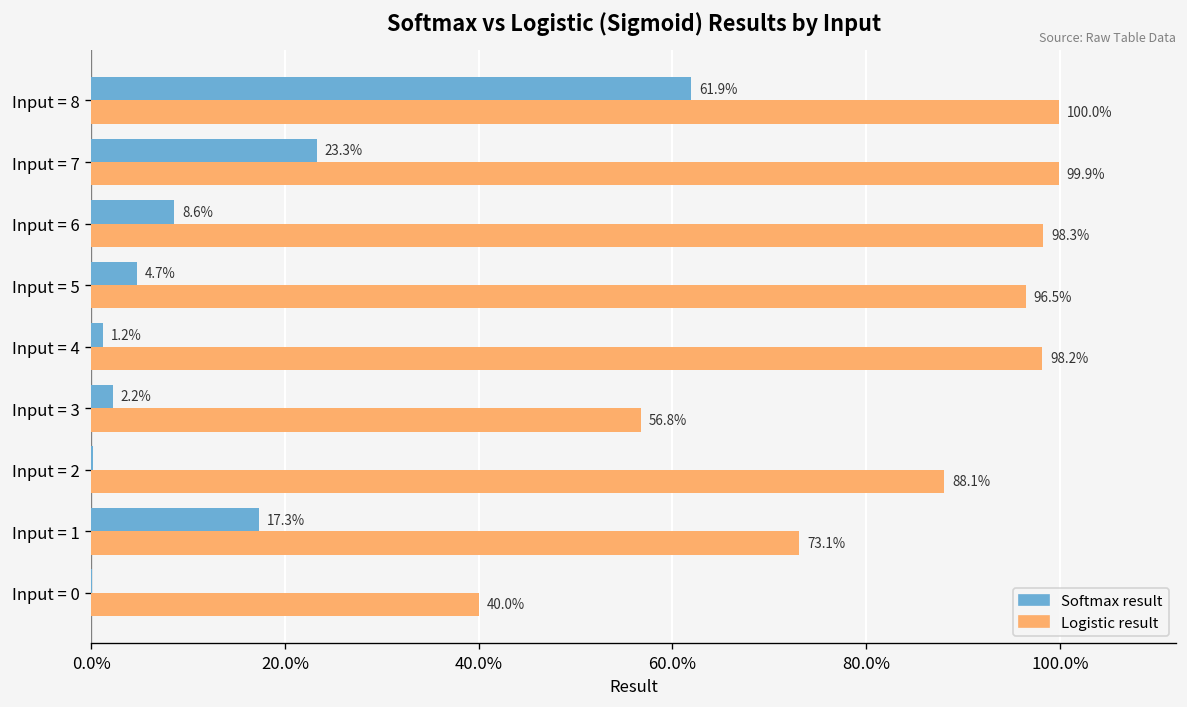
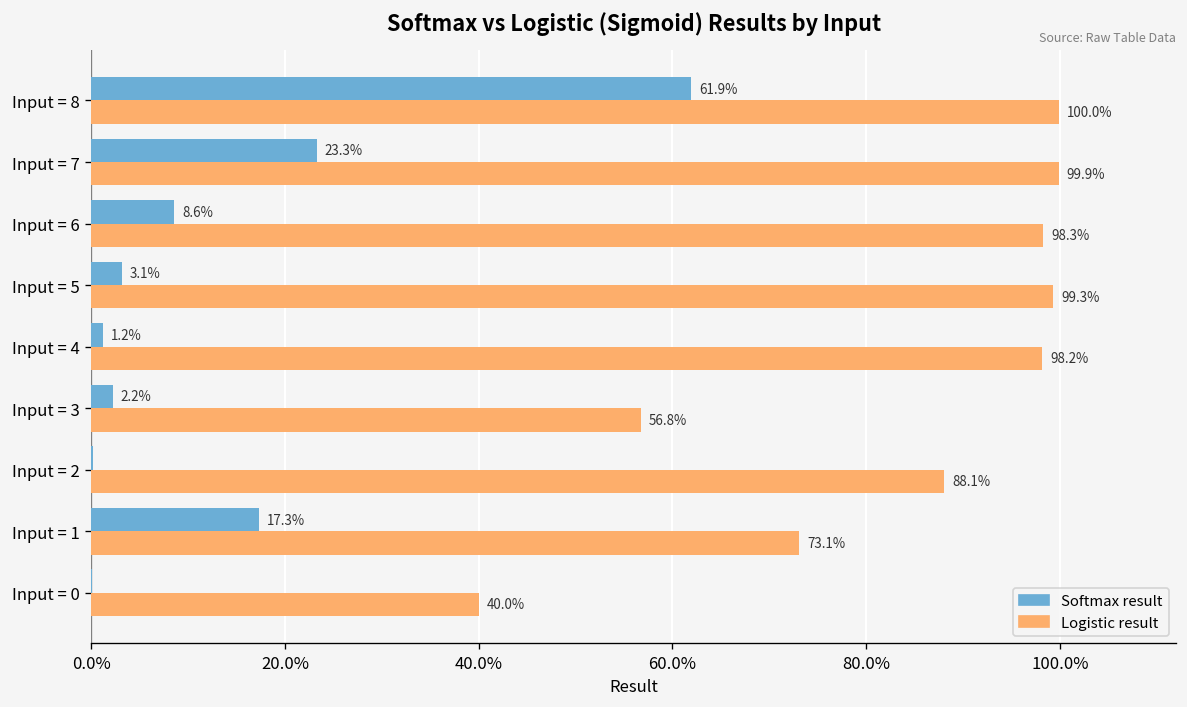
  {
    "Softmax result": {
      "Input = 8": "61.9%",
      "Input = 7": "23.3%",
      "Input = 6": "8.6%",
-     "Input = 5": "4.7%",
+     "Input = 5": "3.1%",
      "Input = 4": "1.2%",
      "Input = 3": "2.2%",
      "Input = 1": "17.3%"
    },
    "Logistic result": {
      "Input = 8": "100.0%",
      "Input = 7": "99.9%",
      "Input = 6": "98.3%",
-     "Input = 5": "96.5%",
+     "Input = 5": "99.3%",
      "Input = 4": "98.2%",
      "Input = 3": "56.8%",
      "Input = 2": "88.1%",
      "Input = 1": "73.1%",
      "Input = 0": "40.0%"
    }
  }
